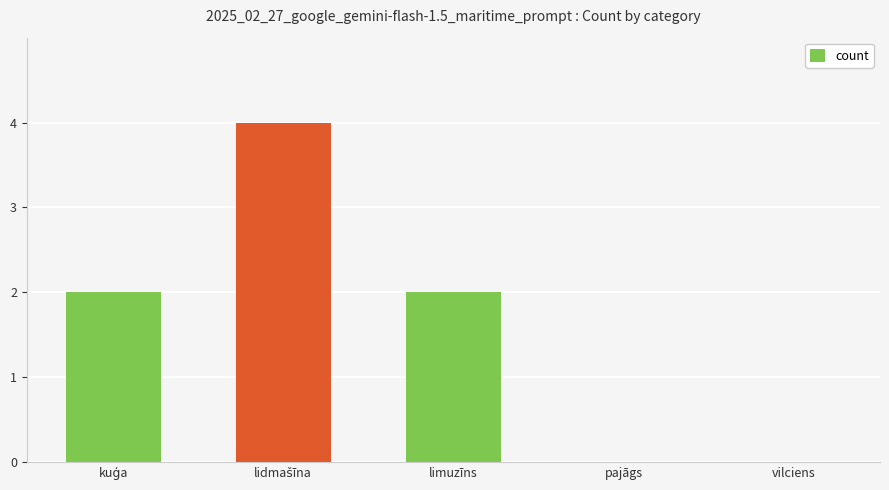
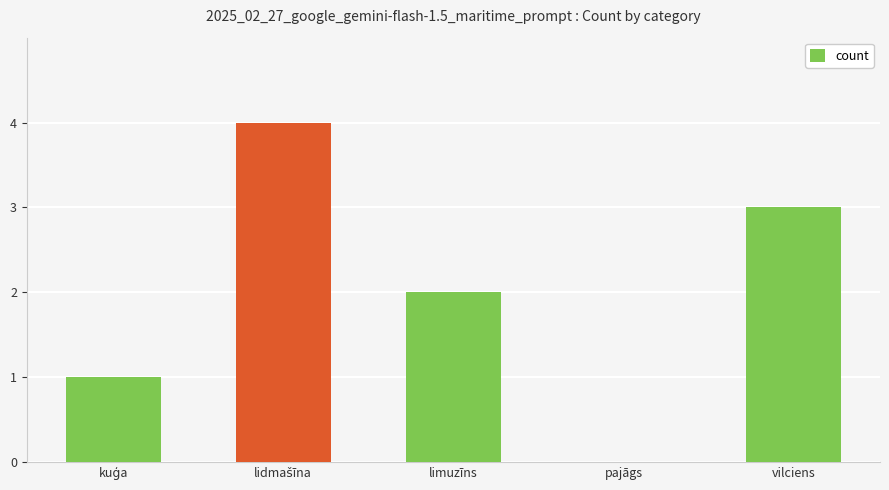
  {
-   "kuģa": 2,
+   "kuģa": 1,
    "lidmašīna": 4,
    "limuzīns": 2,
    "pajāgs": 0,
-   "vilciens": 0
+   "vilciens": 3
  }
